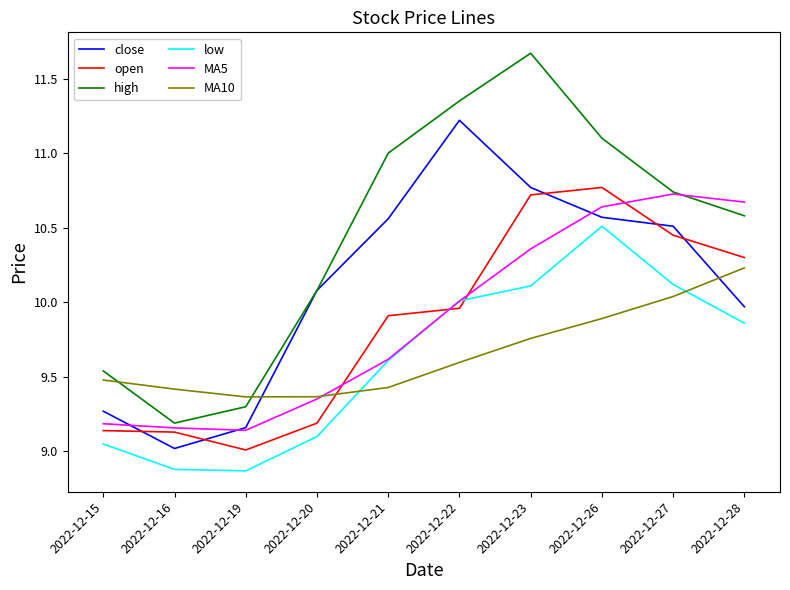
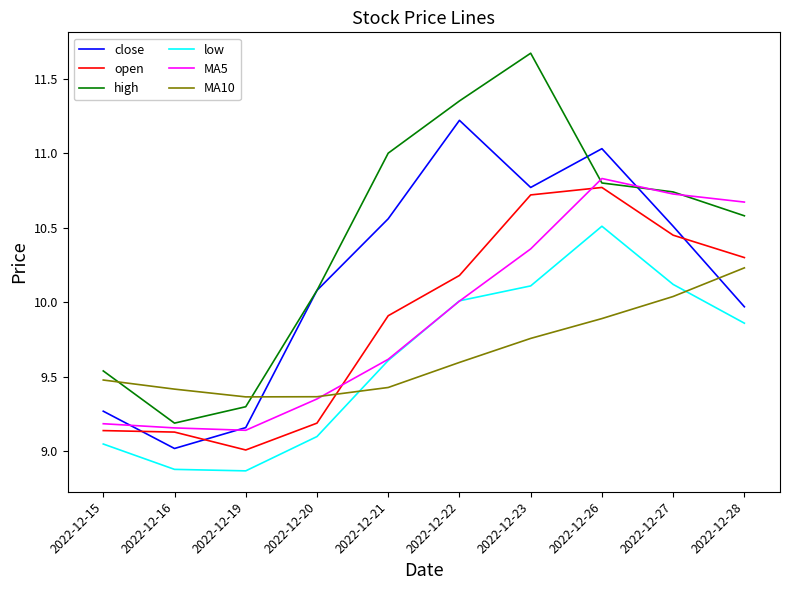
  {
    "close": {
      "2022-12-15": 9.27,
      "2022-12-16": 9.02,
      "2022-12-19": 9.16,
      "2022-12-21": 10.56,
      "2022-12-22": 11.22,
      "2022-12-23": 10.77,
-     "2022-12-26": 10.57,
+     "2022-12-26": 11.03,
      "2022-12-27": 10.51,
      "2022-12-28": 9.97
    },
    "open": {
      "2022-12-15": 9.14,
      "2022-12-16": 9.13,
      "2022-12-19": 9.01,
      "2022-12-20": 9.19,
      "2022-12-21": 9.91,
-     "2022-12-22": 9.96,
+     "2022-12-22": 10.18,
      "2022-12-23": 10.72,
      "2022-12-26": 10.77,
      "2022-12-27": 10.45,
      "2022-12-28": 10.30
    },
    "high": {
      "2022-12-15": 9.54,
      "2022-12-16": 9.2,
      "2022-12-19": 9.3,
      "2022-12-21": 11.0,
      "2022-12-22": 11.35,
      "2022-12-23": 11.67,
-     "2022-12-26": 11.1,
+     "2022-12-26": 10.8,
      "2022-12-28": 10.58
    },
    "low": {
      "2022-12-15": 9.05,
      "2022-12-16": 8.88,
      "2022-12-19": 8.87,
      "2022-12-20": 9.10,
      "2022-12-23": 10.11,
      "2022-12-26": 10.51,
      "2022-12-27": 10.12,
      "2022-12-28": 9.86
    },
    "MA5": {
      "2022-12-15": 9.19,
      "2022-12-16": 9.16,
      "2022-12-19": 9.14,
      "2022-12-23": 10.36,
-     "2022-12-26": 10.64,
+     "2022-12-26": 10.83,
      "2022-12-28": 10.67
    },
    "MA10": {
      "2022-12-15": 9.48,
      "2022-12-16": 9.42,
      "2022-12-19": 9.37,
      "2022-12-21": 9.43,
      "2022-12-22": 9.60,
      "2022-12-23": 9.76,
      "2022-12-26": 9.89,
      "2022-12-27": 10.04,
      "2022-12-28": 10.23
    }
  }
